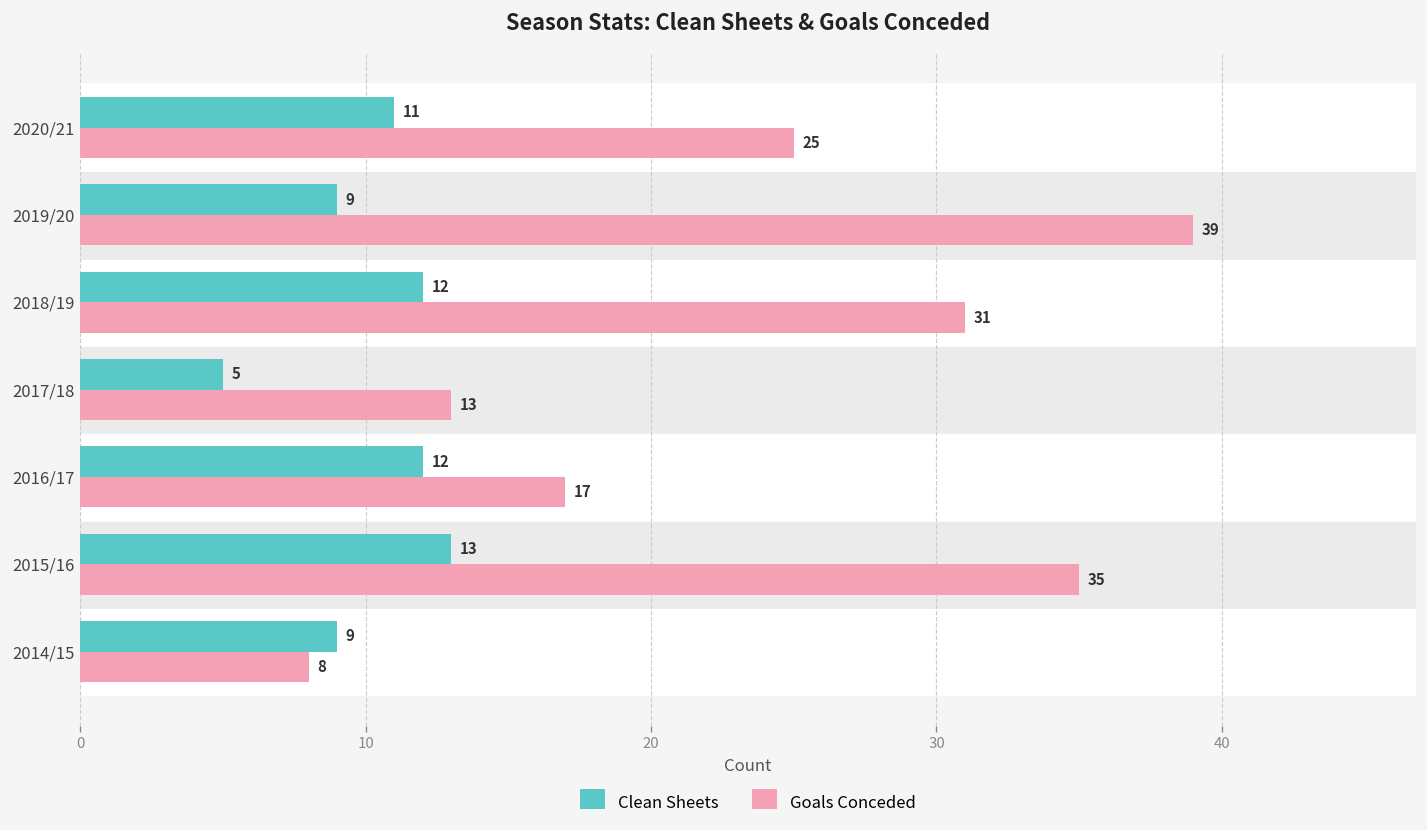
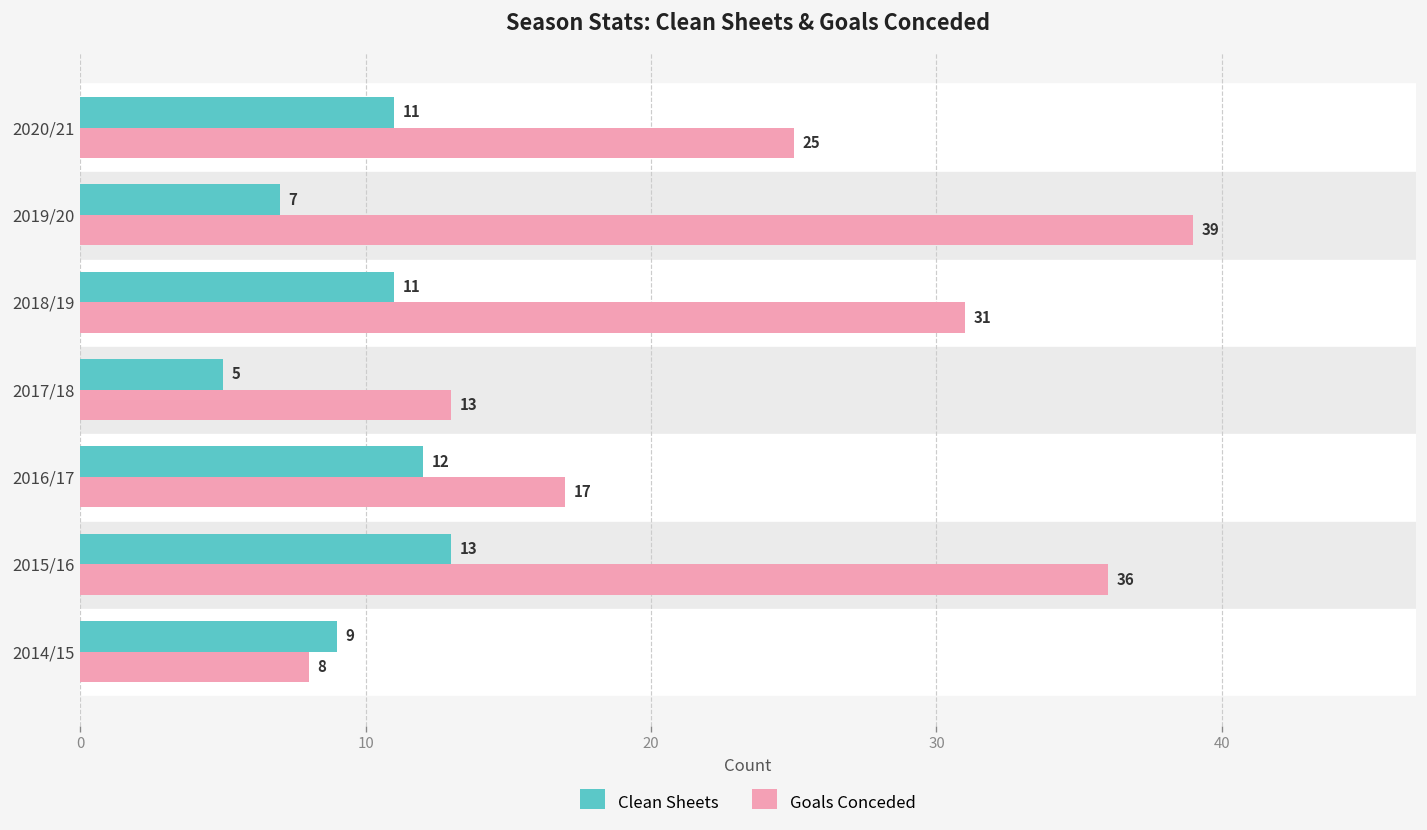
  {
    "Clean Sheets": {
      "2020/21": 11,
-     "2019/20": 9,
-     "2018/19": 12,
+     "2019/20": 7,
+     "2018/19": 11,
      "2017/18": 5,
      "2016/17": 12,
      "2015/16": 13,
      "2014/15": 9
    },
    "Goals Conceded": {
      "2020/21": 25,
      "2019/20": 39,
      "2018/19": 31,
      "2017/18": 13,
      "2016/17": 17,
-     "2015/16": 35,
+     "2015/16": 36,
      "2014/15": 8
    }
  }
